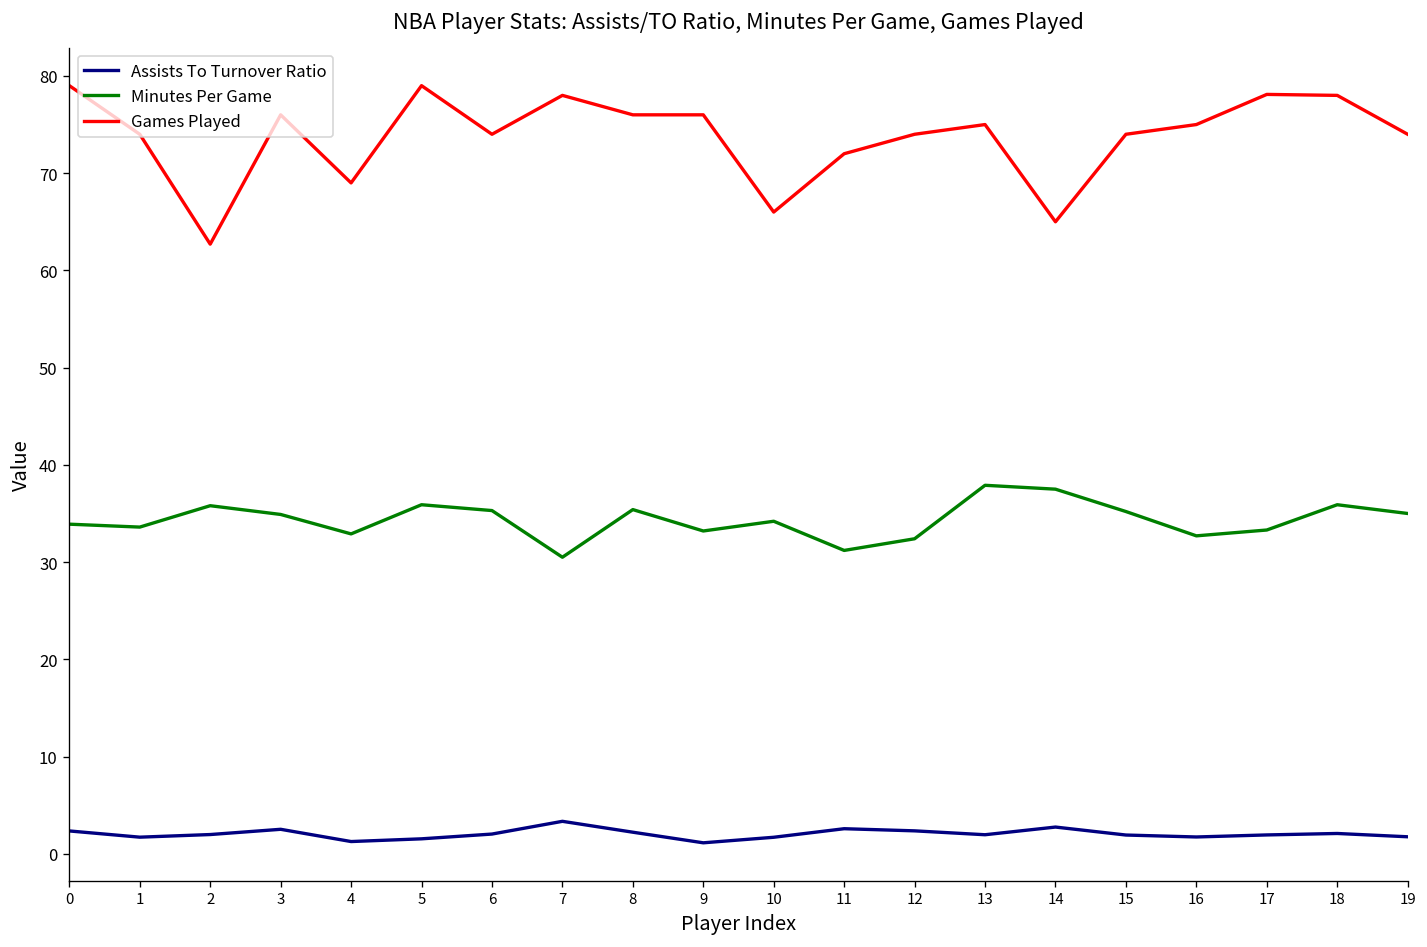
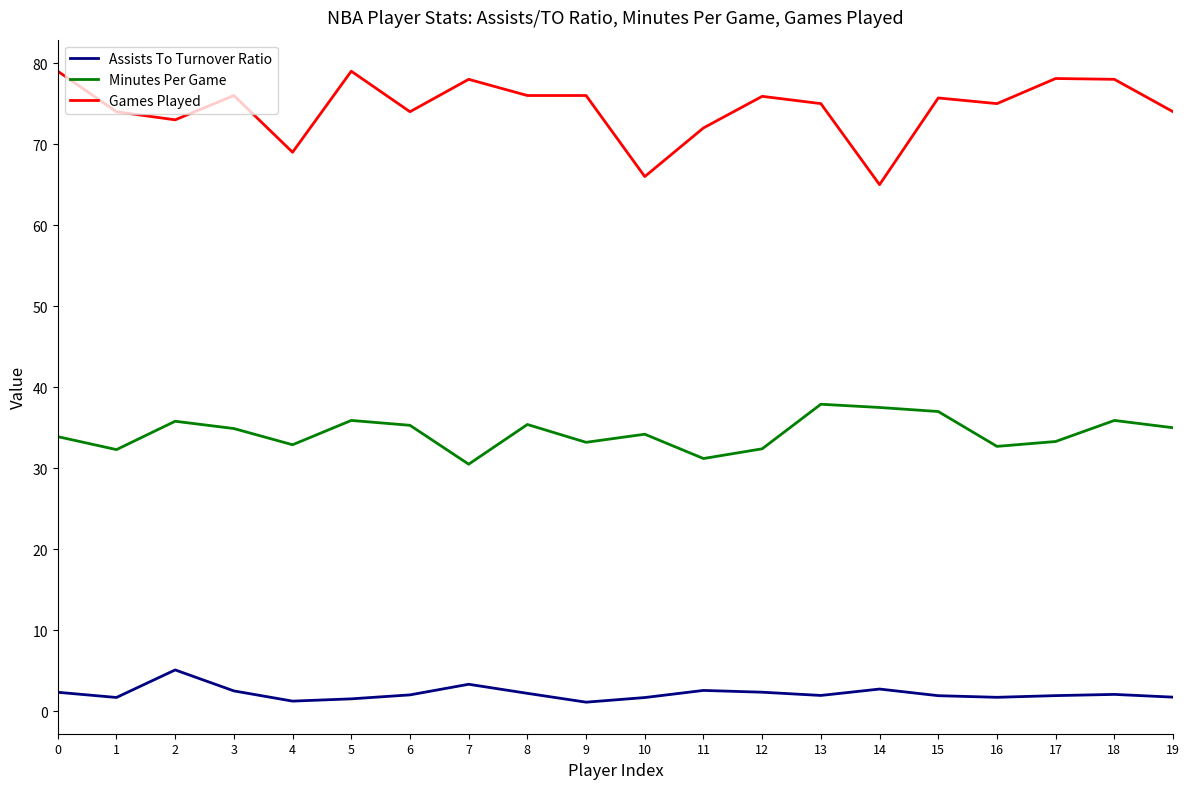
  {
    "Assists To Turnover Ratio": {
      "0": 2,
      "1": 2,
-     "2": 2,
+     "2": 5,
      "3": 3,
      "4": 1,
      "5": 2,
      "6": 2,
      "7": 3,
      "8": 2,
      "9": 1,
      "10": 2,
      "11": 3,
      "12": 2,
      "13": 2,
      "14": 3,
      "15": 2,
      "16": 2,
      "17": 2,
      "18": 2,
      "19": 2
    },
    "Minutes Per Game": {
      "0": 34,
-     "1": 34,
+     "1": 32,
      "2": 36,
      "3": 35,
      "4": 33,
      "5": 36,
      "6": 35,
      "7": 31,
      "8": 35,
      "9": 33,
      "10": 34,
      "11": 31,
      "12": 32,
      "13": 38,
      "14": 38,
-     "15": 35,
+     "15": 37,
      "16": 33,
      "17": 33,
      "18": 36,
      "19": 35
    },
    "Games Played": {
      "0": 79,
-     "2": 63,
+     "2": 73,
      "4": 69,
      "5": 79,
      "6": 74,
      "7": 78,
      "8": 76,
      "9": 76,
      "10": 66,
      "11": 72,
-     "12": 74,
+     "12": 76,
      "13": 75,
      "14": 65,
-     "15": 74,
+     "15": 76,
      "16": 75,
      "17": 78,
      "18": 78,
      "19": 74
    }
  }
